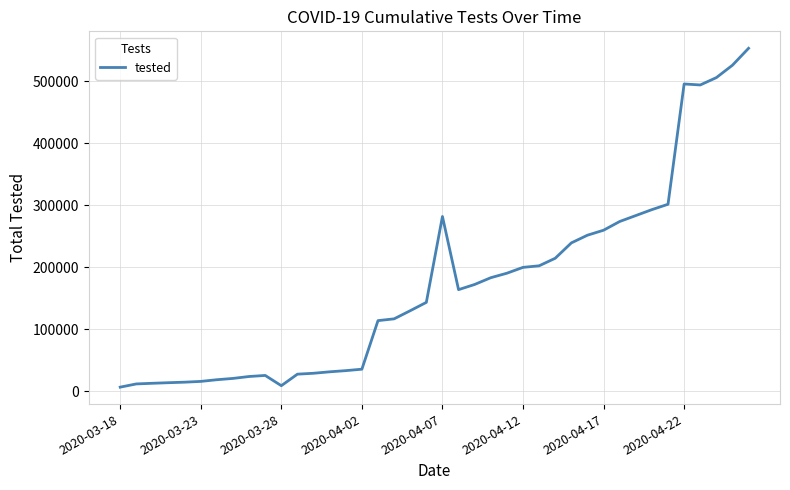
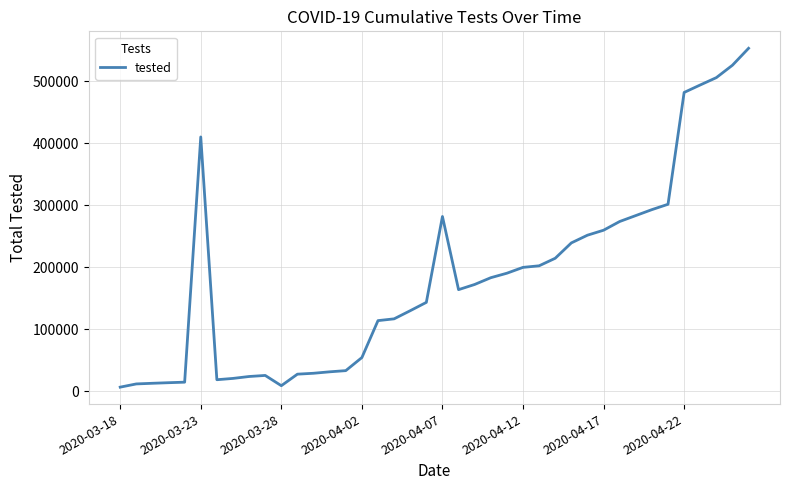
  {
    "2020-03-18": 10000,
-   "2020-03-23": 20000,
+   "2020-03-23": 410000,
    "2020-03-28": 10000,
-   "2020-04-02": 40000,
+   "2020-04-02": 50000,
    "2020-04-07": 280000,
    "2020-04-12": 200000,
    "2020-04-17": 260000,
-   "2020-04-22": 500000
+   "2020-04-22": 480000
  }
